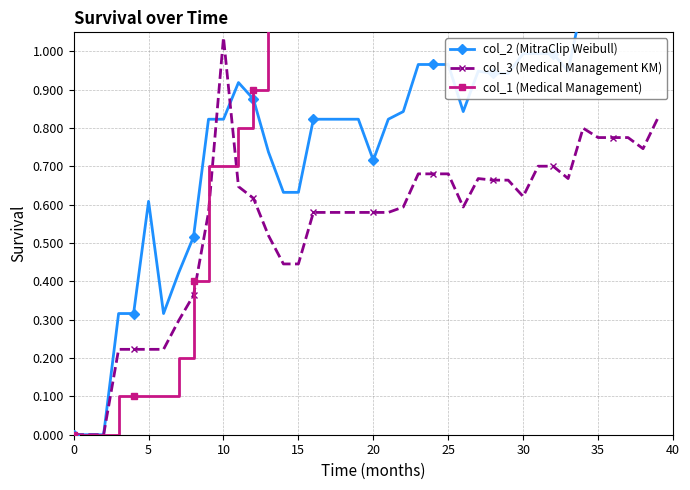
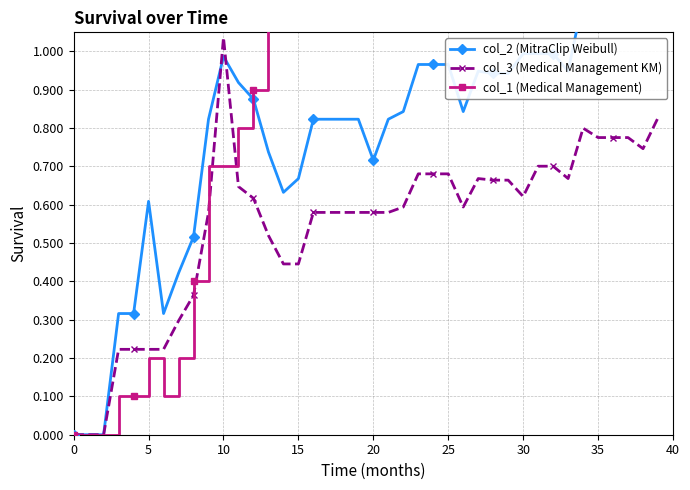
  {
    "col_2 (MitraClip Weibull)": {
      "5": 0.61,
-     "10": 0.82,
-     "15": 0.63,
+     "10": 0.99,
+     "15": 0.67,
      "20": 0.72
    },
    "col_3 (Medical Management KM)": {
      "5": 0.22,
      "10": 1.04,
      "15": 0.45,
      "20": 0.58,
      "25": 0.68,
      "30": 0.62,
      "35": 0.78
    },
    "col_1 (Medical Management)": {
-     "5": 0.1,
+     "5": 0.2,
      "10": 0.7
    }
  }
